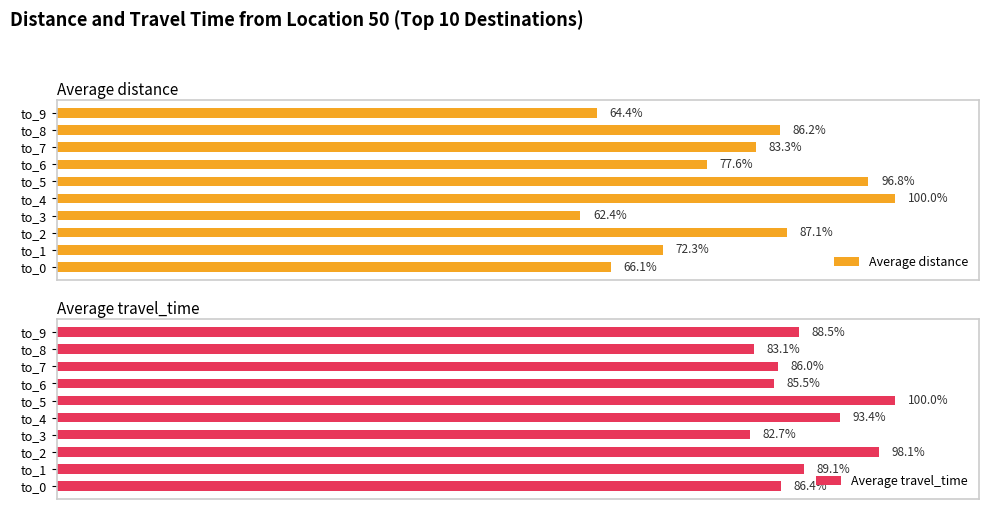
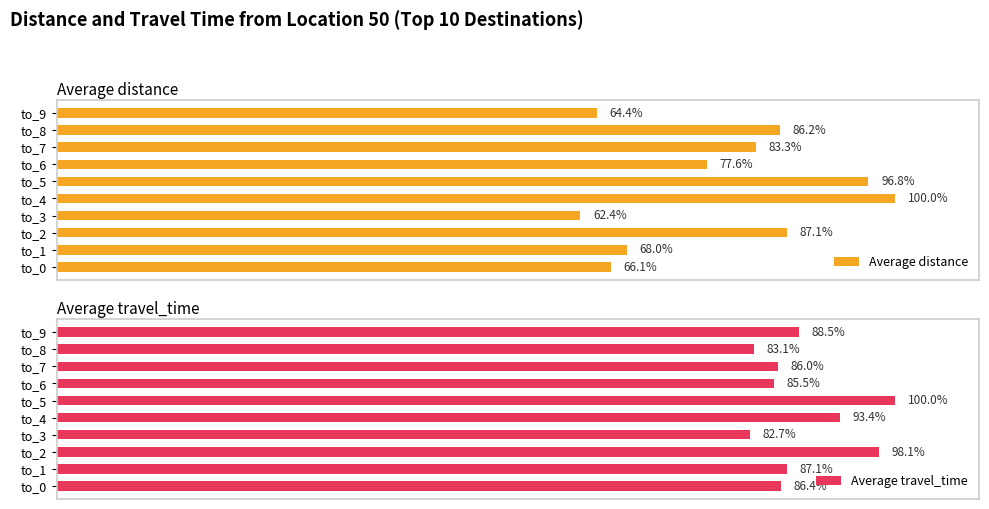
  {
    "Average distance": {
      "to_9": "64.4%",
      "to_8": "86.2%",
      "to_7": "83.3%",
      "to_6": "77.6%",
      "to_5": "96.8%",
      "to_4": "100.0%",
      "to_3": "62.4%",
      "to_2": "87.1%",
-     "to_1": "72.3%",
+     "to_1": "68.0%",
      "to_0": "66.1%"
    },
    "Average travel_time": {
      "to_9": "88.5%",
      "to_8": "83.1%",
      "to_7": "86.0%",
      "to_6": "85.5%",
      "to_5": "100.0%",
      "to_4": "93.4%",
      "to_3": "82.7%",
      "to_2": "98.1%",
-     "to_1": "89.1%",
+     "to_1": "87.1%",
      "to_0": "86.4%"
    }
  }
